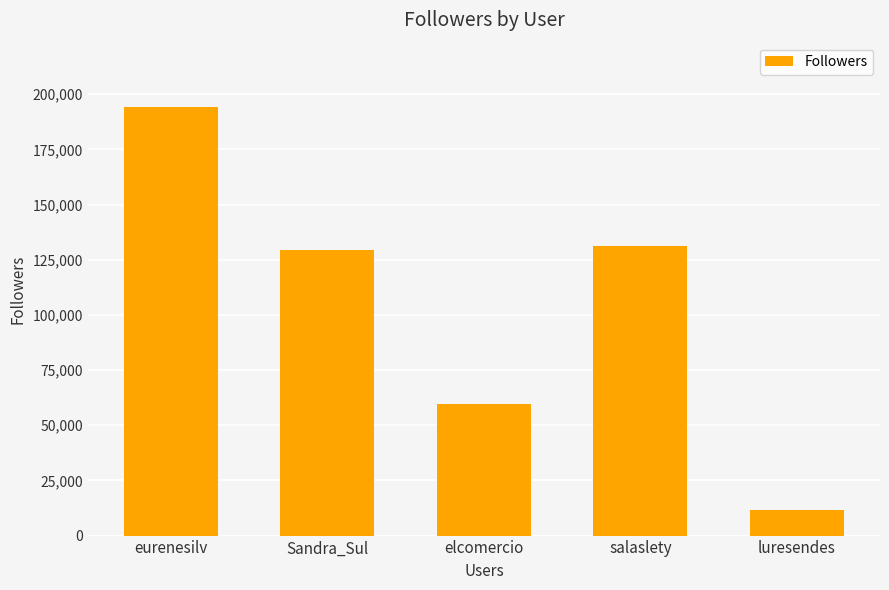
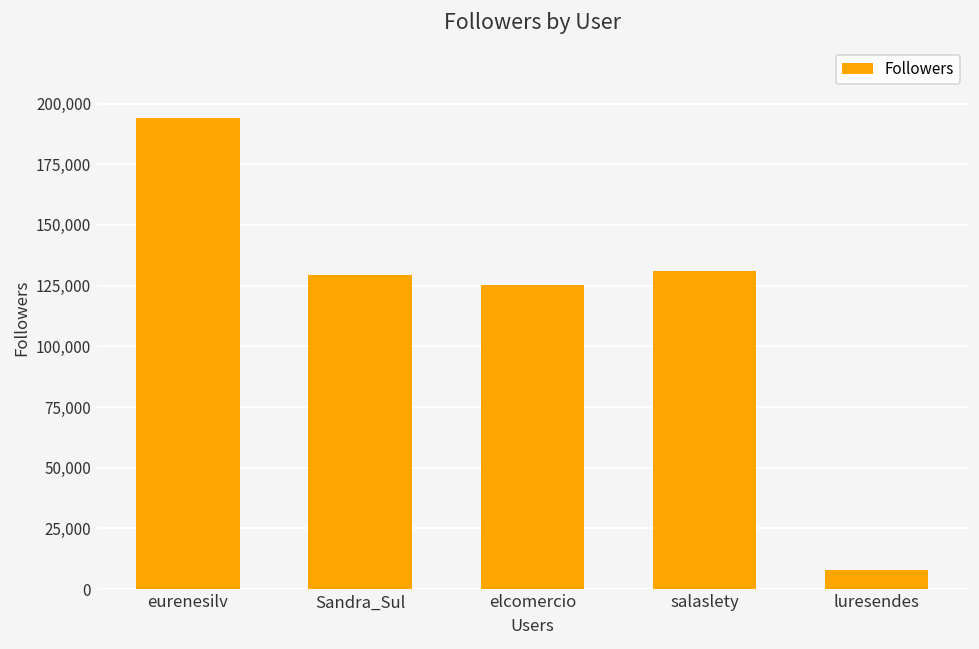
  {
    "eurenesilv": "194,000",
    "Sandra_Sul": "129,000",
-   "elcomercio": "60,000",
+   "elcomercio": "125,000",
    "salaslety": "131,000",
-   "luresendes": "12,000"
+   "luresendes": "8,000"
  }
